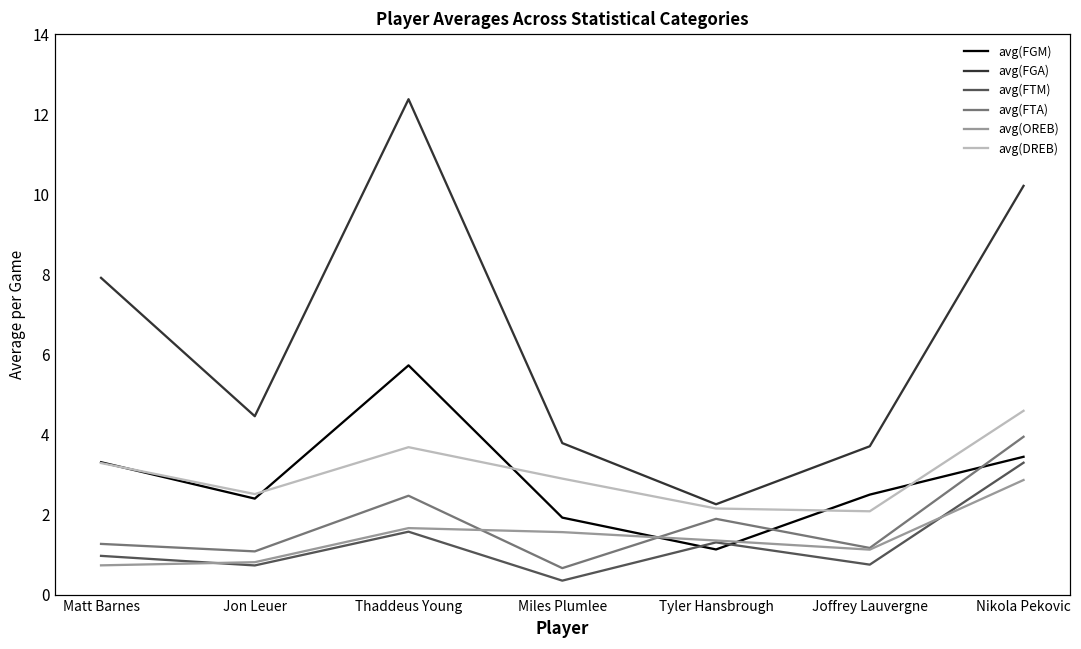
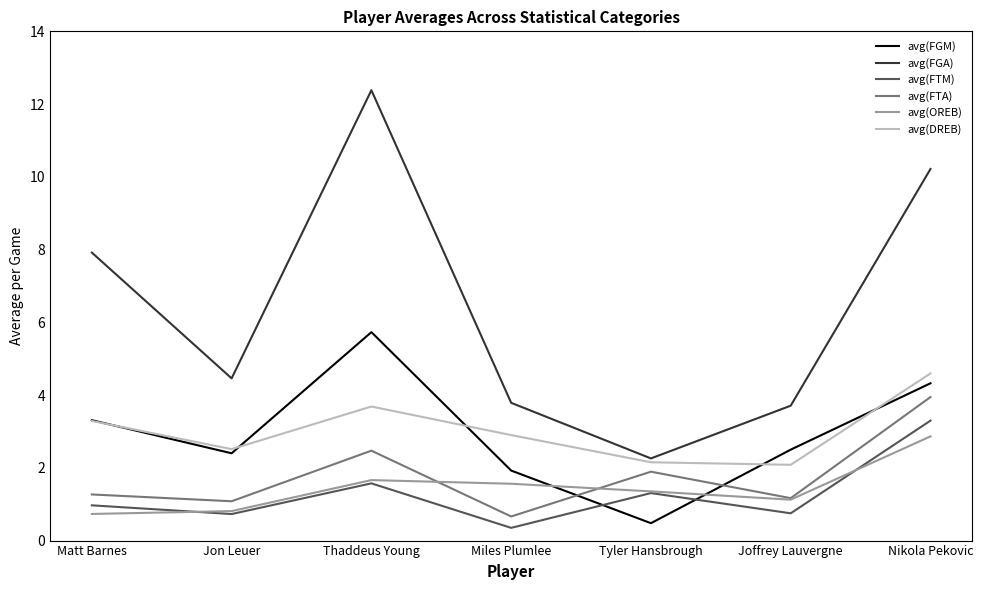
  {
    "avg(FGM)": {
      "Jon Leuer": 2.4,
      "Thaddeus Young": 5.7,
      "Miles Plumlee": 1.9,
-     "Tyler Hansbrough": 1.1,
+     "Tyler Hansbrough": 0.5,
      "Joffrey Lauvergne": 2.5,
-     "Nikola Pekovic": 3.4
+     "Nikola Pekovic": 4.3
    }
  }
